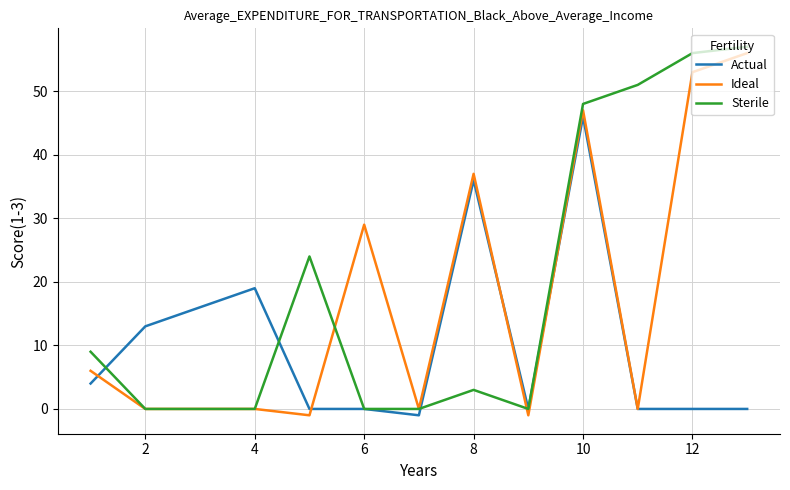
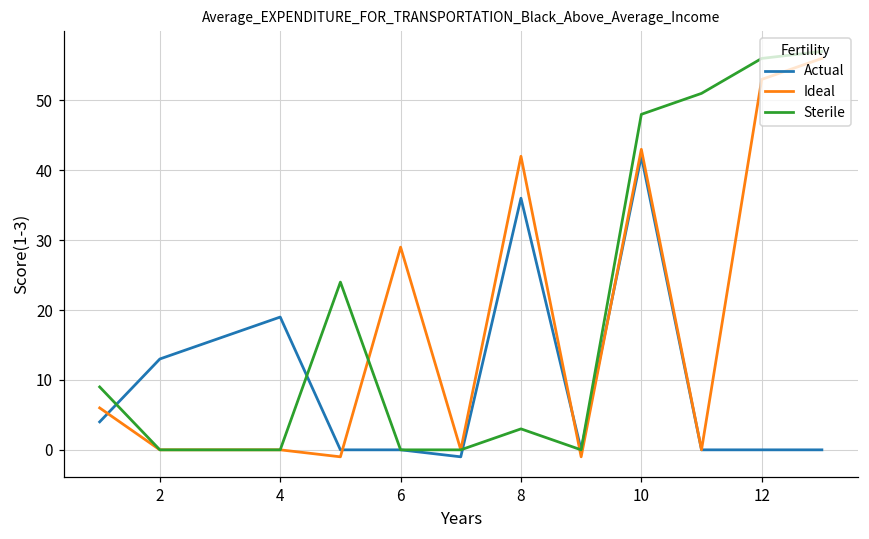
  {
    "Actual": {
      "2": 13,
      "4": 19,
      "8": 36,
-     "10": 46,
+     "10": 42,
      "12": 0
    },
    "Ideal": {
      "6": 29,
-     "8": 37,
-     "10": 47
+     "8": 42,
+     "10": 43
    },
    "Sterile": {
      "8": 3,
      "10": 48
    }
  }
